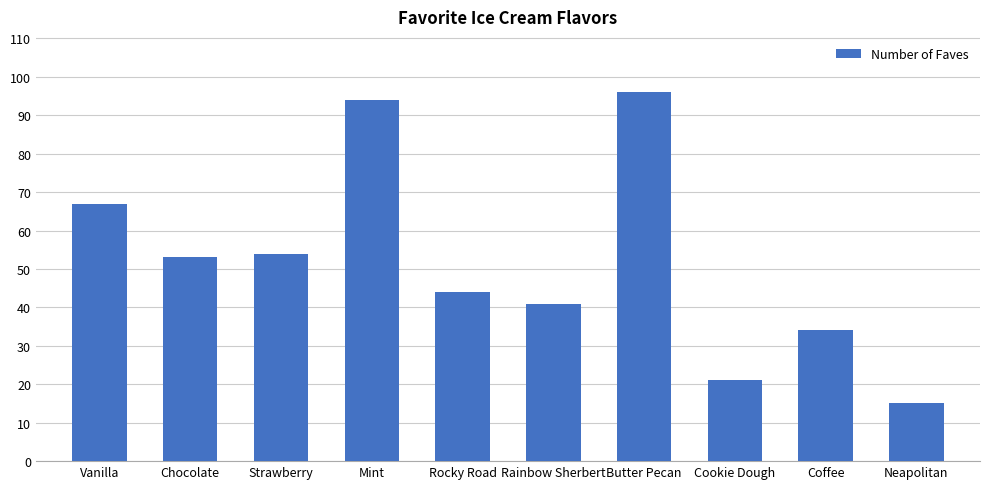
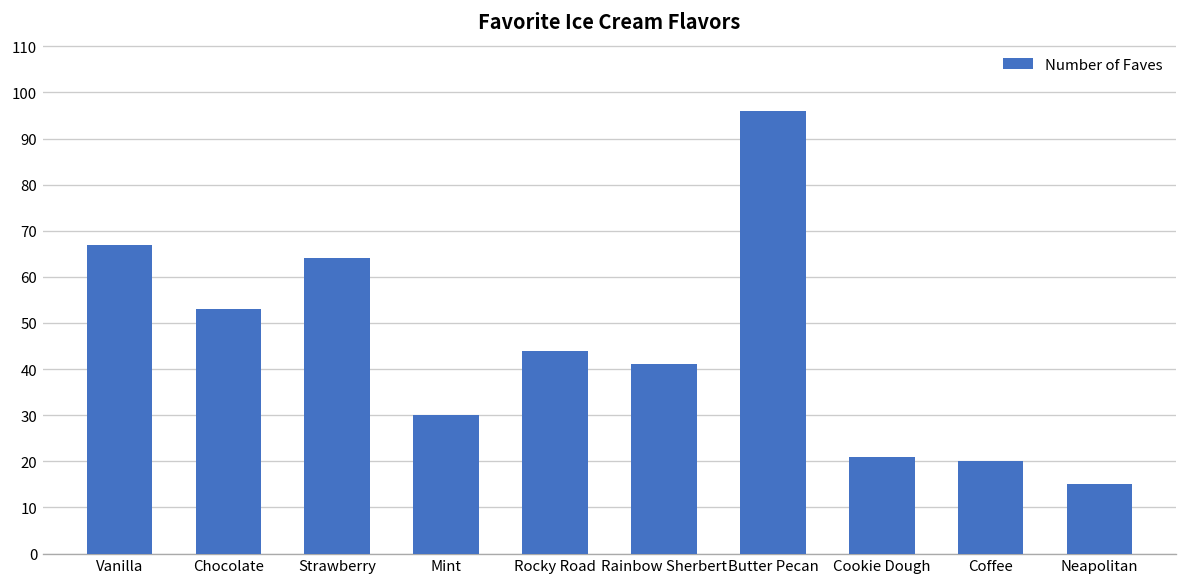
  {
    "Vanilla": 67,
    "Chocolate": 53,
-   "Strawberry": 54,
-   "Mint": 94,
+   "Strawberry": 64,
+   "Mint": 30,
    "Rocky Road": 44,
    "Rainbow Sherbert": 41,
    "Butter Pecan": 96,
    "Cookie Dough": 21,
-   "Coffee": 34,
+   "Coffee": 20,
    "Neapolitan": 15
  }
